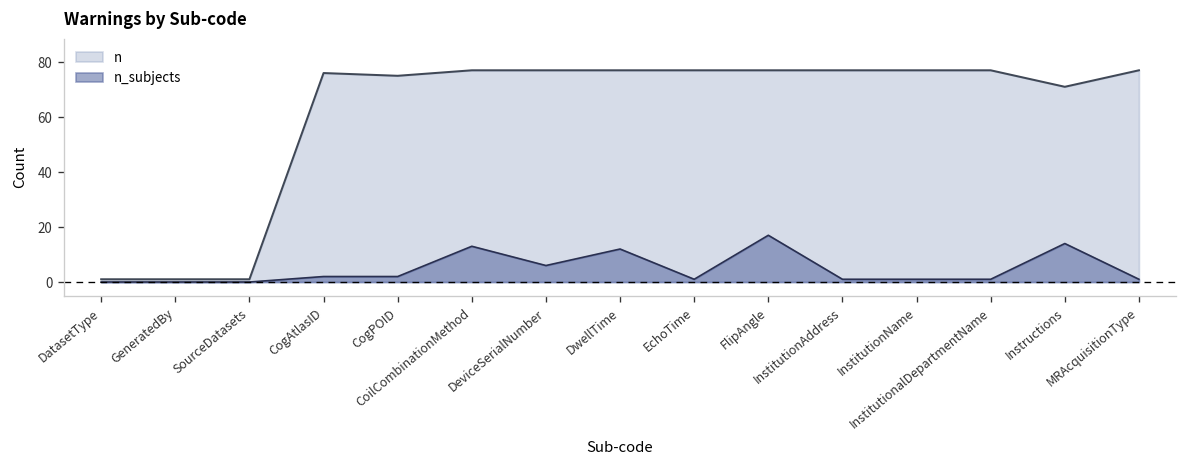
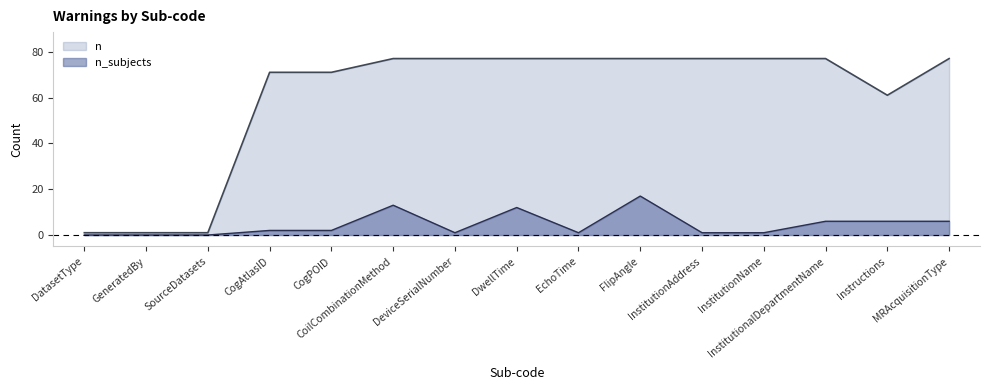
  {
    "n": {
-     "CogAtlasID": 76,
-     "CogPOID": 75,
+     "CogAtlasID": 71,
+     "CogPOID": 71,
      "CoilCombinationMethod": 77,
      "DeviceSerialNumber": 77,
      "DwellTime": 77,
      "EchoTime": 77,
      "FlipAngle": 77,
      "InstitutionAddress": 77,
      "InstitutionName": 77,
      "InstitutionalDepartmentName": 77,
-     "Instructions": 71,
+     "Instructions": 61,
      "MRAcquisitionType": 77
    },
    "n_subjects": {
      "CogAtlasID": 2,
      "CogPOID": 2,
      "CoilCombinationMethod": 13,
-     "DeviceSerialNumber": 6,
+     "DeviceSerialNumber": 1,
      "DwellTime": 12,
      "EchoTime": 1,
      "FlipAngle": 17,
      "InstitutionAddress": 1,
      "InstitutionName": 1,
-     "InstitutionalDepartmentName": 1,
-     "Instructions": 14,
-     "MRAcquisitionType": 1
+     "InstitutionalDepartmentName": 6,
+     "Instructions": 6,
+     "MRAcquisitionType": 6
    }
  }
